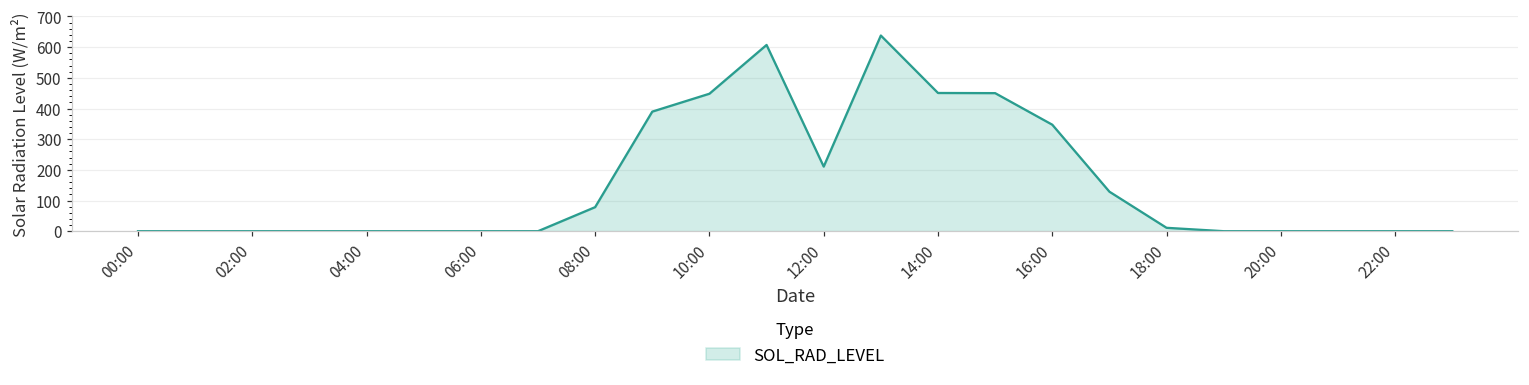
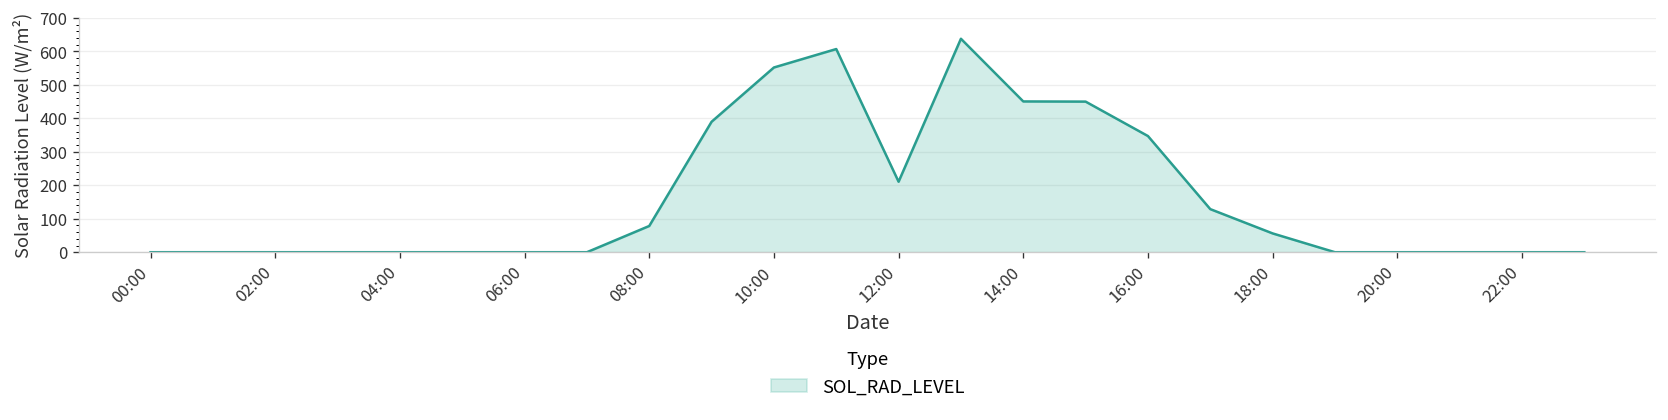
  {
    "00:00": 0,
    "02:00": 0,
    "04:00": 0,
    "06:00": 0,
    "08:00": 80,
-   "10:00": 450,
+   "10:00": 550,
    "12:00": 210,
    "14:00": 450,
    "16:00": 350,
-   "18:00": 10,
+   "18:00": 60,
    "20:00": 0,
    "22:00": 0
  }
